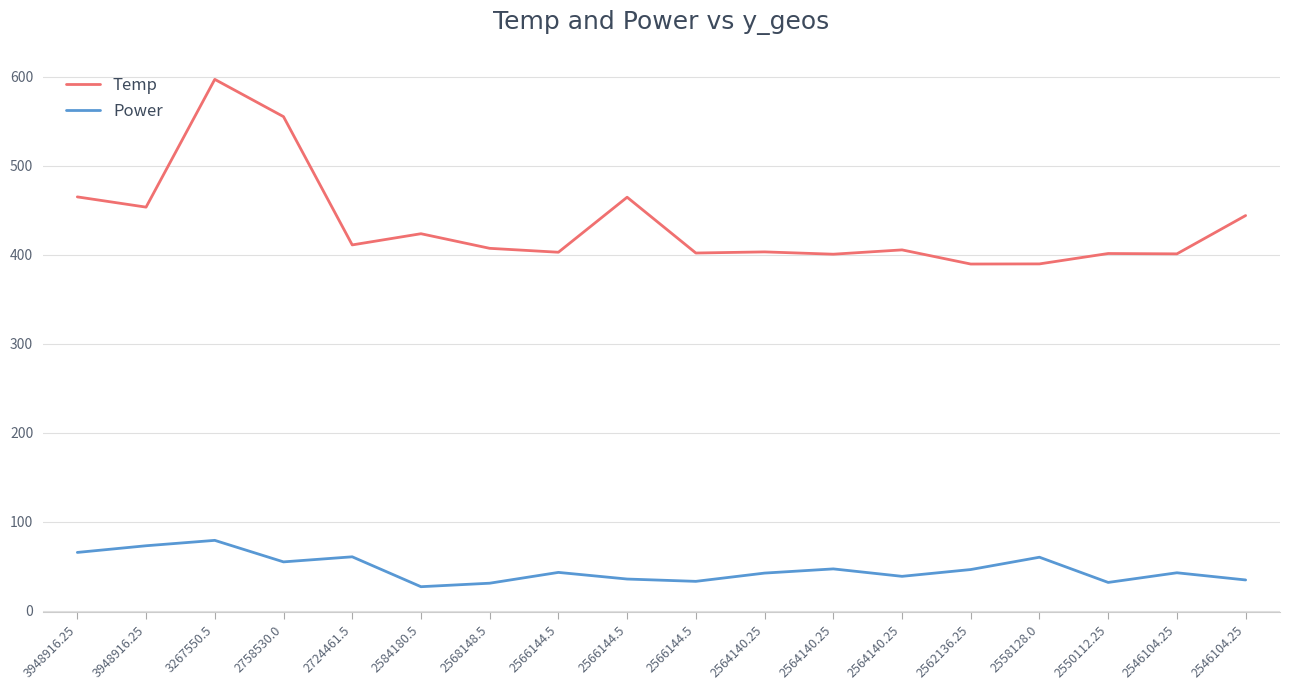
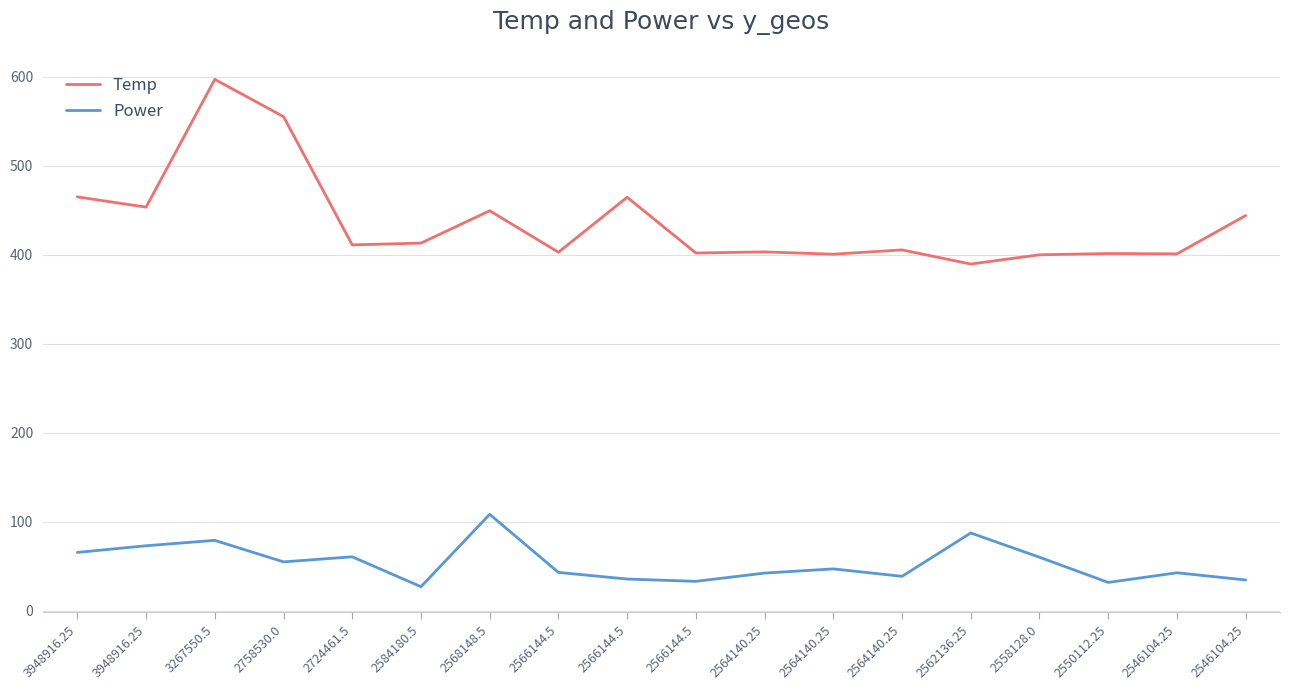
  {
    "Temp": {
      "3267550.5": 600,
      "2758530.0": 560,
      "2724461.5": 410,
-     "2584180.5": 420,
-     "2568148.5": 410,
+     "2584180.5": 410,
+     "2568148.5": 450,
      "2562136.25": 390,
-     "2558128.0": 390,
+     "2558128.0": 400,
      "2550112.25": 400
    },
    "Power": {
      "3267550.5": 80,
      "2758530.0": 50,
      "2724461.5": 60,
      "2584180.5": 30,
-     "2568148.5": 30,
-     "2562136.25": 50,
+     "2568148.5": 110,
+     "2562136.25": 90,
      "2558128.0": 60,
      "2550112.25": 30
    }
  }
